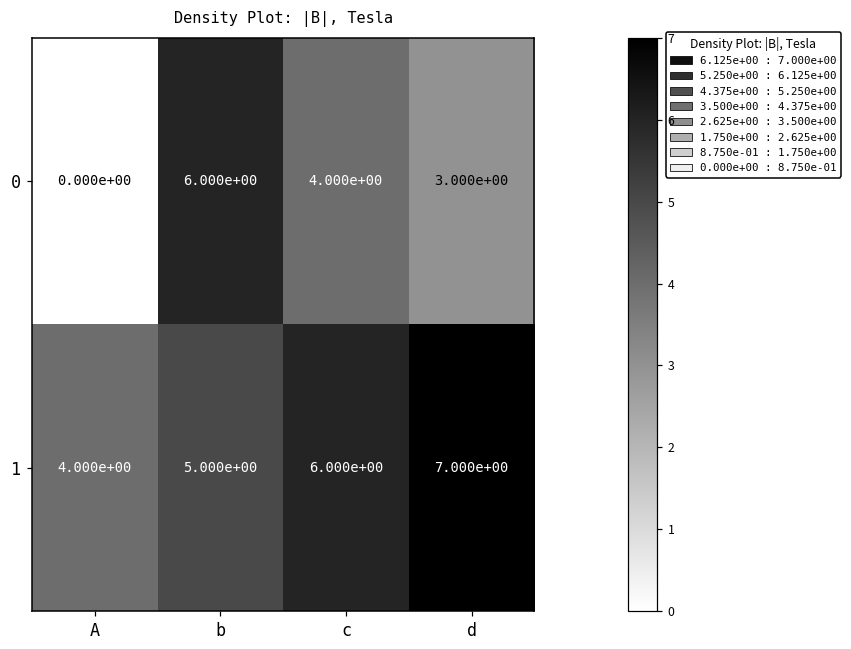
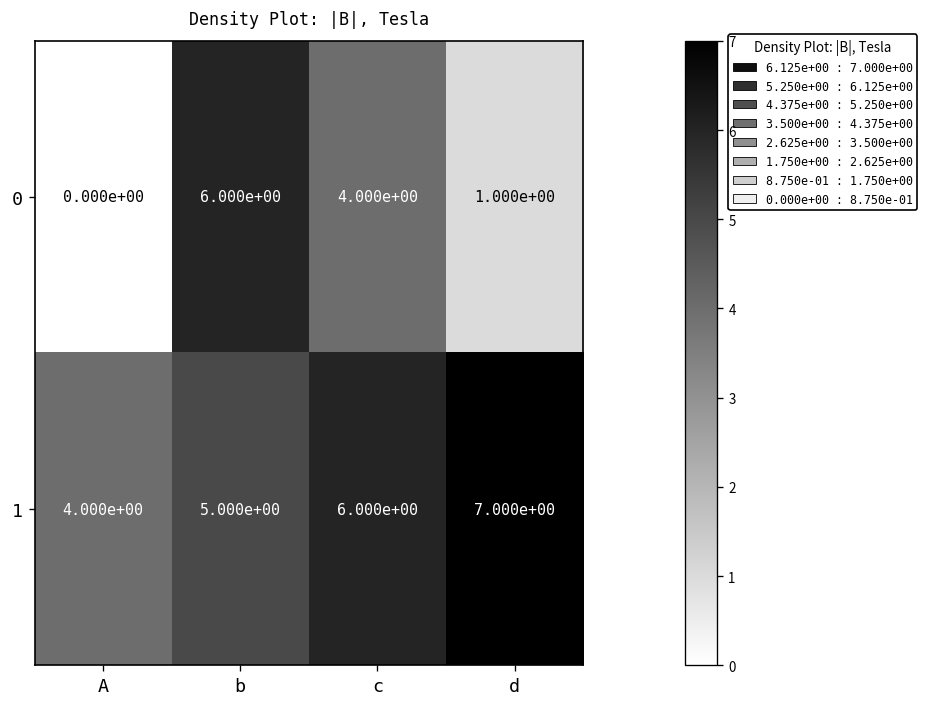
  {
    "0": {
      "A": "0.000e+00",
      "b": "6.000e+00",
      "c": "4.000e+00",
-     "d": "3.000e+00"
+     "d": "1.000e+00"
    },
    "1": {
      "A": "4.000e+00",
      "b": "5.000e+00",
      "c": "6.000e+00",
      "d": "7.000e+00"
    }
  }
